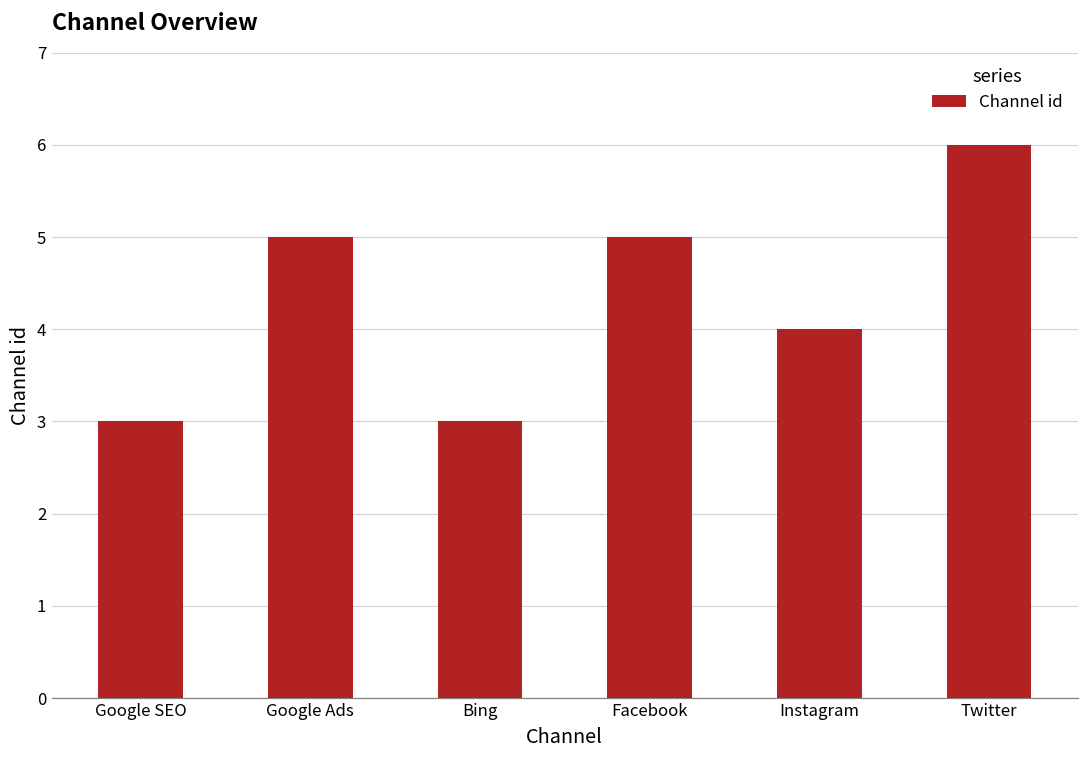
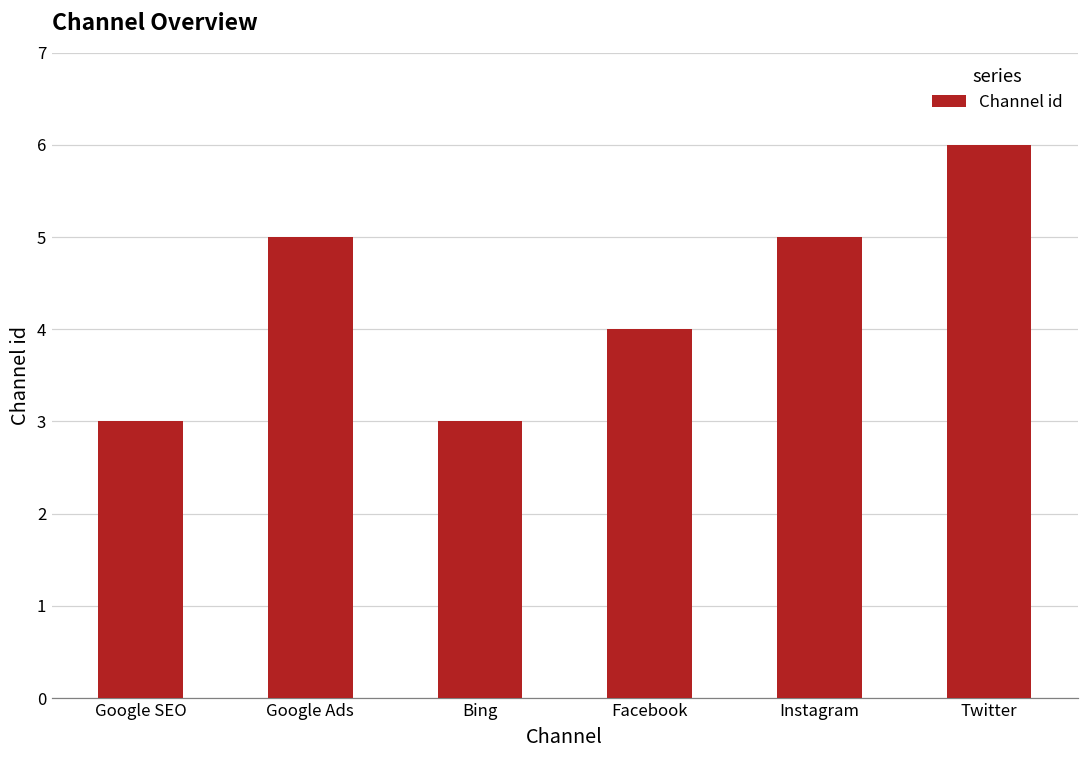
  {
    "Google SEO": 3,
    "Google Ads": 5,
    "Bing": 3,
-   "Facebook": 5,
-   "Instagram": 4,
+   "Facebook": 4,
+   "Instagram": 5,
    "Twitter": 6
  }
